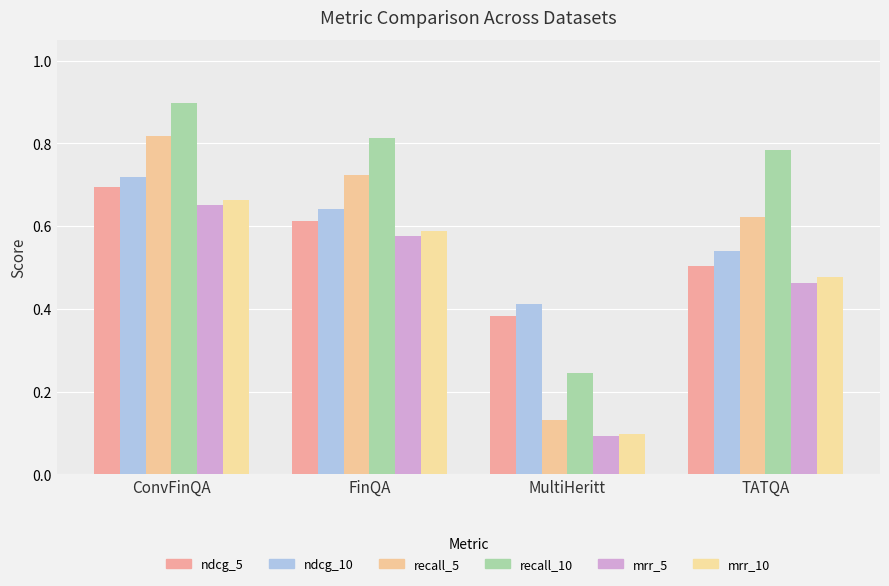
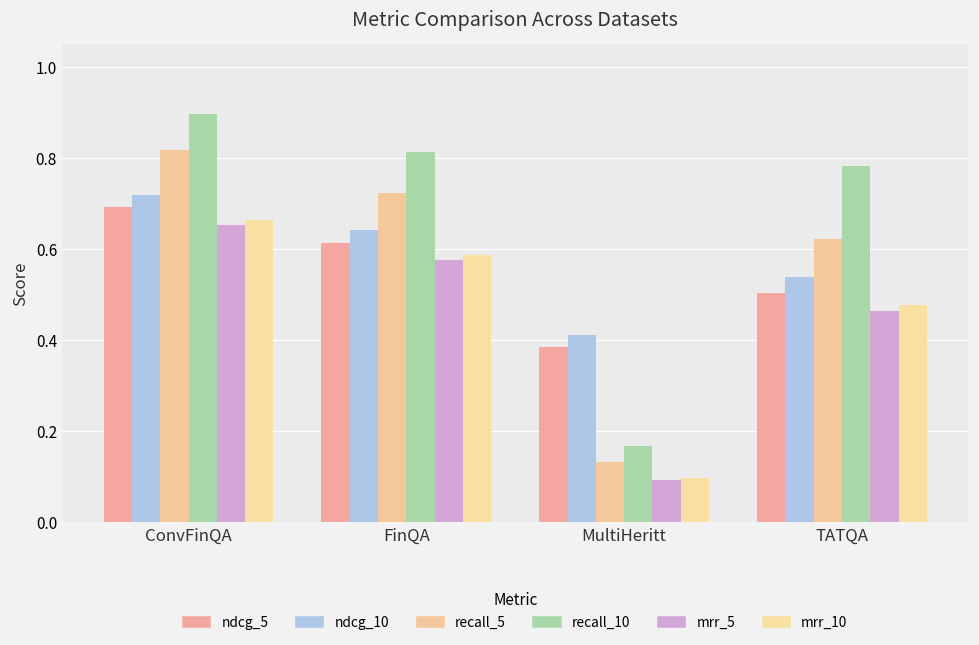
  {
    "recall_10": {
      "ConvFinQA": 0.90,
      "FinQA": 0.81,
-     "MultiHeritt": 0.24,
+     "MultiHeritt": 0.17,
      "TATQA": 0.78
    }
  }
